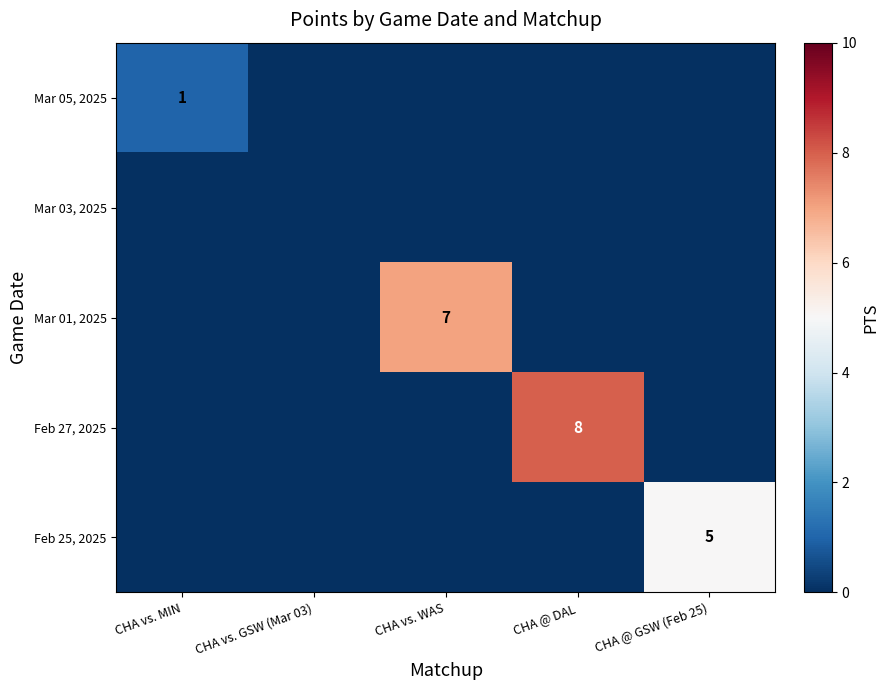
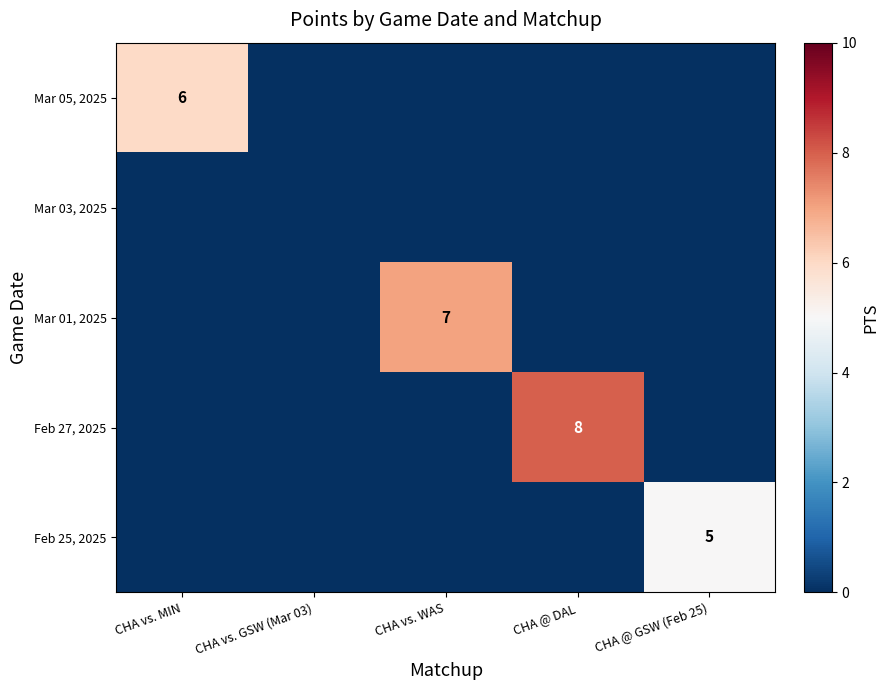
  {
    "Mar 05, 2025": {
-     "CHA vs. MIN": 1
+     "CHA vs. MIN": 6
    },
    "Mar 01, 2025": {
      "CHA vs. WAS": 7
    },
    "Feb 27, 2025": {
      "CHA @ DAL": 8
    },
    "Feb 25, 2025": {
      "CHA @ GSW (Feb 25)": 5
    }
  }
